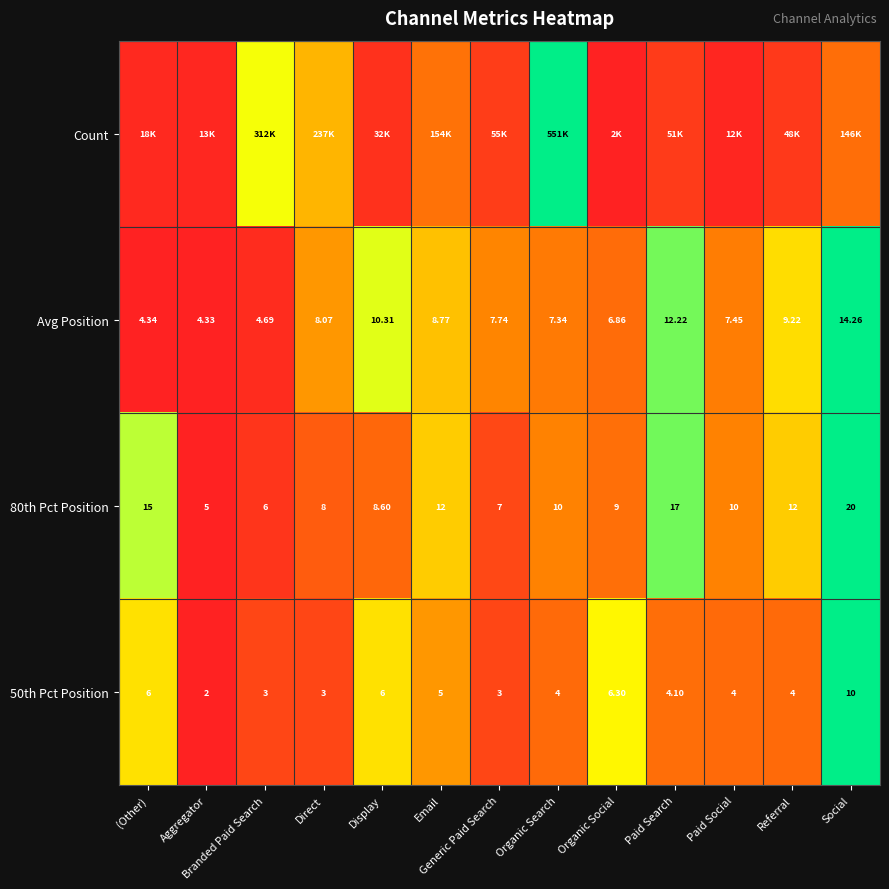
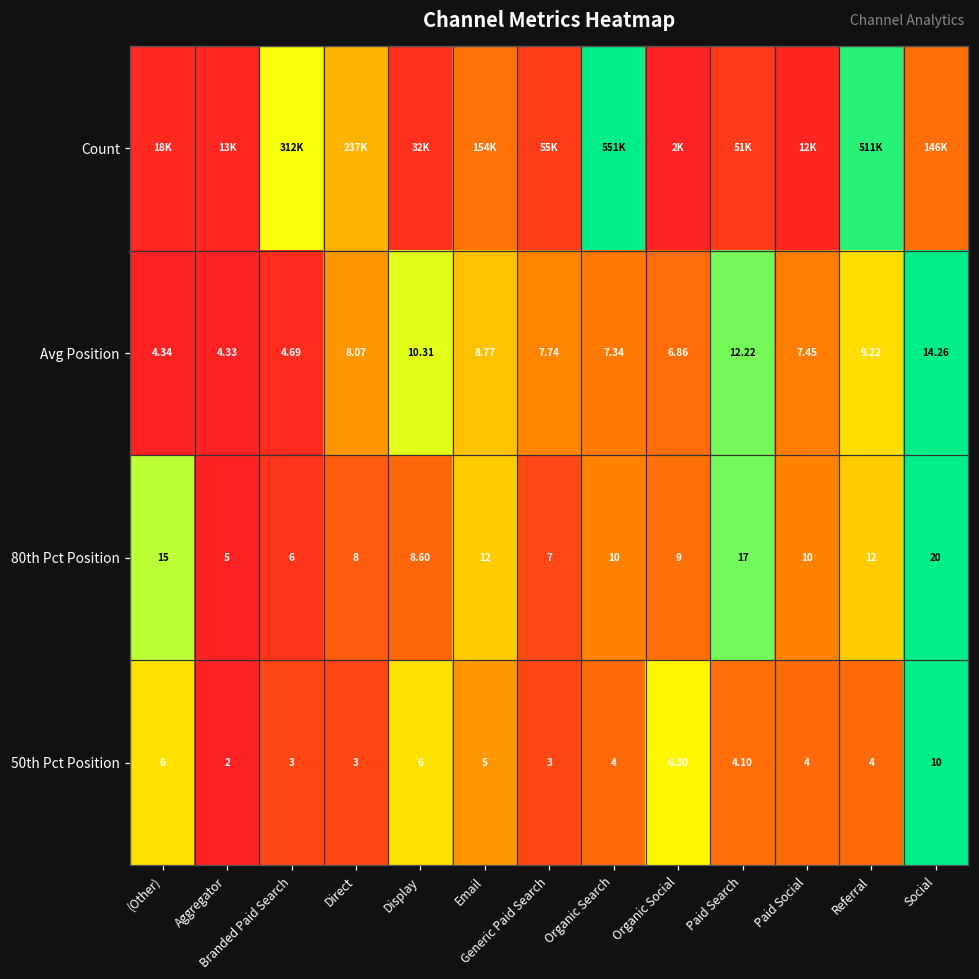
  {
    "Count": {
      "(Other)": "18K",
      "Aggregator": "13K",
      "Branded Paid Search": "312K",
      "Direct": "237K",
      "Display": "32K",
      "Email": "154K",
      "Generic Paid Search": "55K",
      "Organic Search": "551K",
      "Organic Social": "2K",
      "Paid Search": "51K",
      "Paid Social": "12K",
-     "Referral": "48K",
+     "Referral": "511K",
      "Social": "146K"
    },
    "Avg Position": {
      "(Other)": "4.34",
      "Aggregator": "4.33",
      "Branded Paid Search": "4.69",
      "Direct": "8.07",
      "Display": "10.31",
      "Email": "8.77",
      "Generic Paid Search": "7.74",
      "Organic Search": "7.34",
      "Organic Social": "6.86",
      "Paid Search": "12.22",
      "Paid Social": "7.45",
      "Referral": "9.22",
      "Social": "14.26"
    },
    "80th Pct Position": {
      "(Other)": "15",
      "Aggregator": "5",
      "Branded Paid Search": "6",
      "Direct": "8",
      "Display": "8.60",
      "Email": "12",
      "Generic Paid Search": "7",
      "Organic Search": "10",
      "Organic Social": "9",
      "Paid Search": "17",
      "Paid Social": "10",
      "Referral": "12",
      "Social": "20"
    },
    "50th Pct Position": {
      "(Other)": "6",
      "Aggregator": "2",
      "Branded Paid Search": "3",
      "Direct": "3",
      "Display": "6",
      "Email": "5",
      "Generic Paid Search": "3",
      "Organic Search": "4",
      "Organic Social": "6.30",
      "Paid Search": "4.10",
      "Paid Social": "4",
      "Referral": "4",
      "Social": "10"
    }
  }
